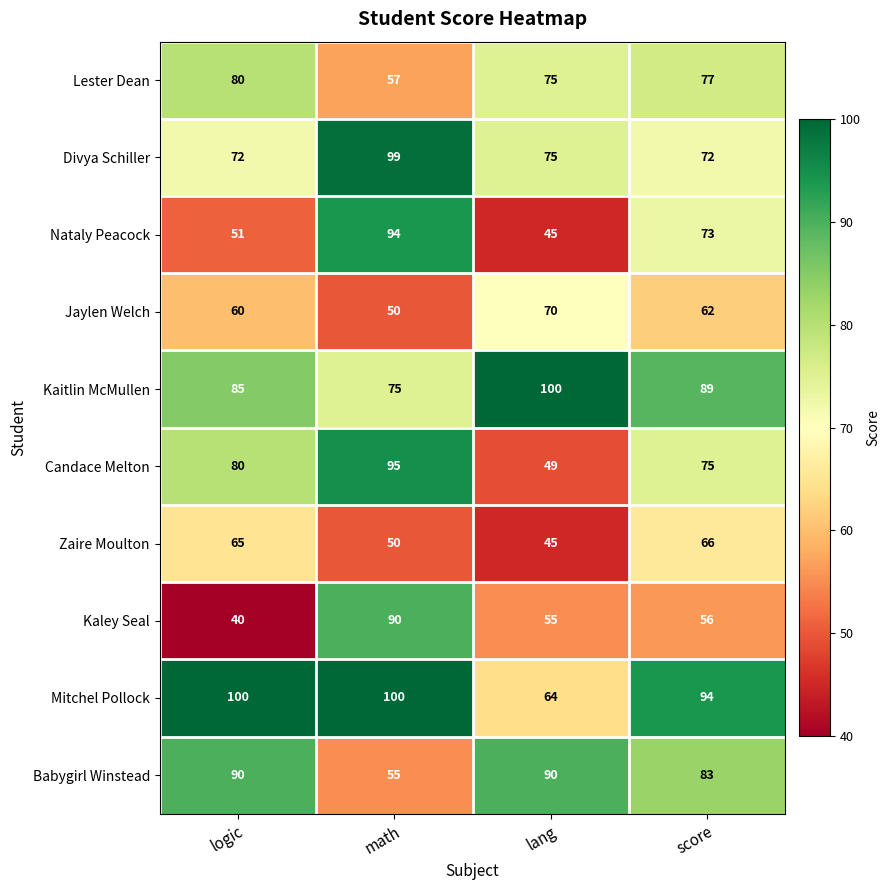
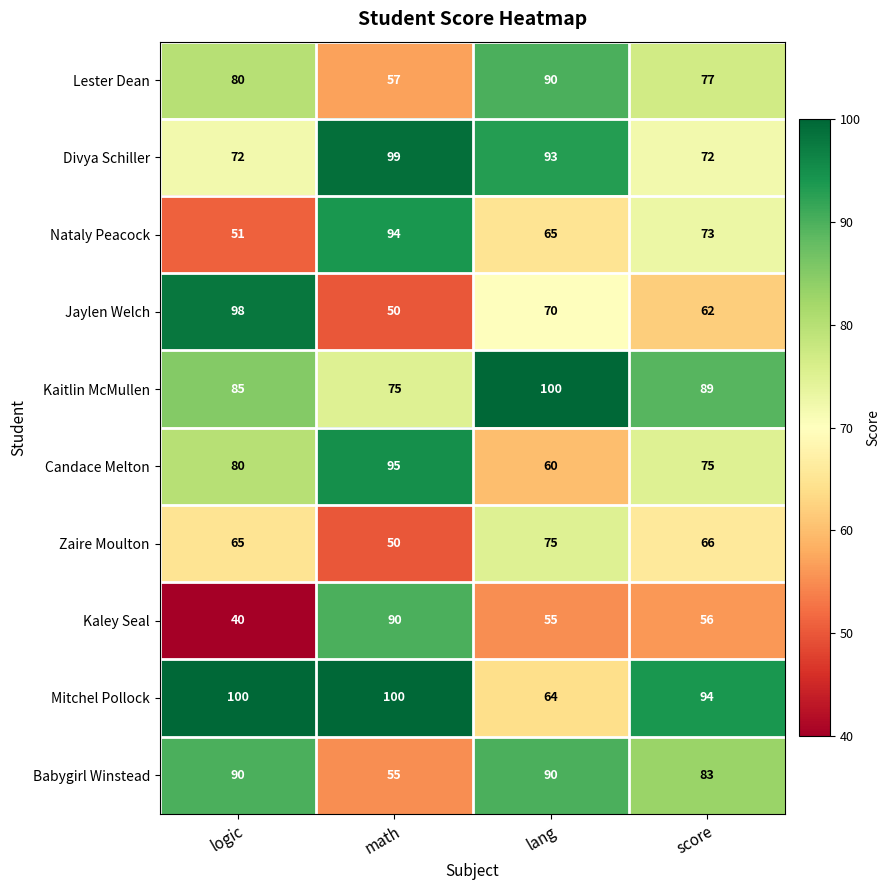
  {
    "Lester Dean": {
      "logic": 80,
      "math": 57,
-     "lang": 75,
+     "lang": 90,
      "score": 77
    },
    "Divya Schiller": {
      "logic": 72,
      "math": 99,
-     "lang": 75,
+     "lang": 93,
      "score": 72
    },
    "Nataly Peacock": {
      "logic": 51,
      "math": 94,
-     "lang": 45,
+     "lang": 65,
      "score": 73
    },
    "Jaylen Welch": {
-     "logic": 60,
+     "logic": 98,
      "math": 50,
      "lang": 70,
      "score": 62
    },
    "Kaitlin McMullen": {
      "logic": 85,
      "math": 75,
      "lang": 100,
      "score": 89
    },
    "Candace Melton": {
      "logic": 80,
      "math": 95,
-     "lang": 49,
+     "lang": 60,
      "score": 75
    },
    "Zaire Moulton": {
      "logic": 65,
      "math": 50,
-     "lang": 45,
+     "lang": 75,
      "score": 66
    },
    "Kaley Seal": {
      "logic": 40,
      "math": 90,
      "lang": 55,
      "score": 56
    },
    "Mitchel Pollock": {
      "logic": 100,
      "math": 100,
      "lang": 64,
      "score": 94
    },
    "Babygirl Winstead": {
      "logic": 90,
      "math": 55,
      "lang": 90,
      "score": 83
    }
  }
